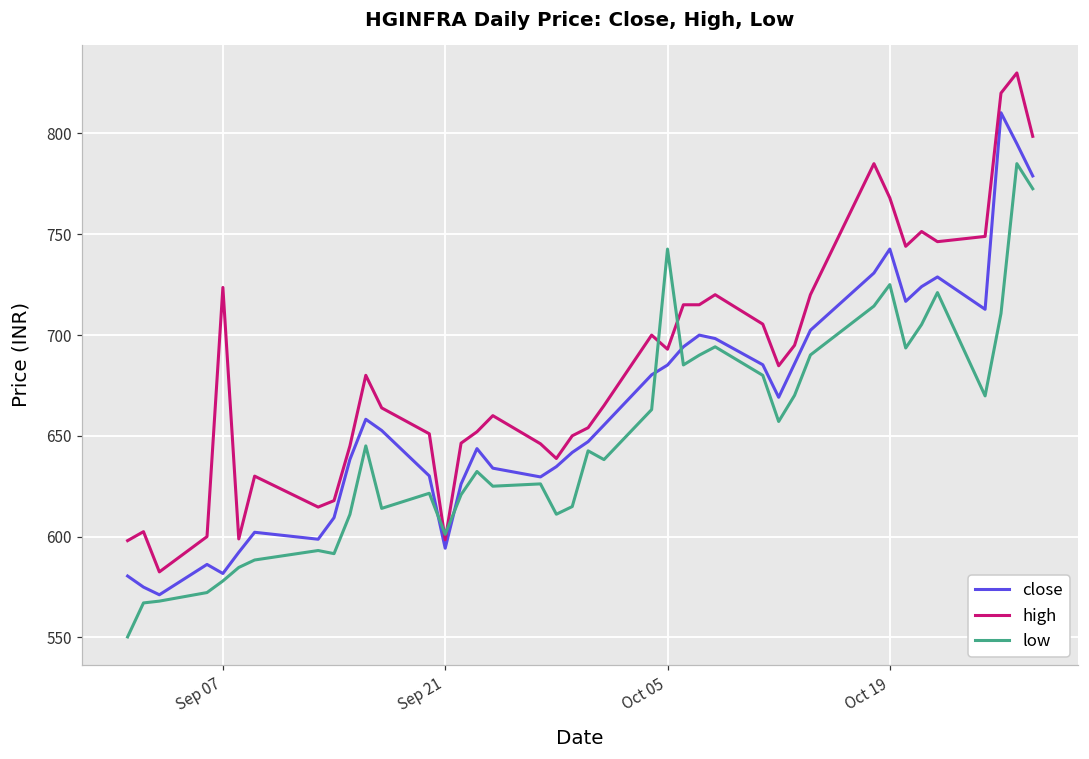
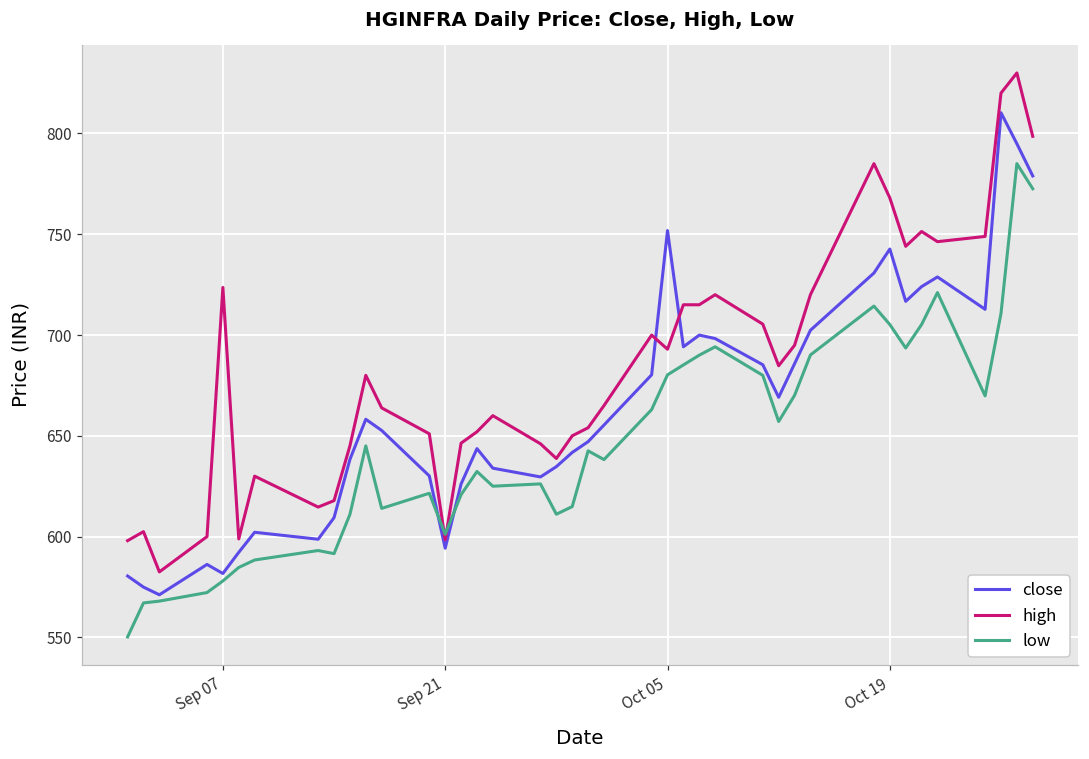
  {
    "close": {
      "Sep 07": 582,
      "Sep 21": 594,
-     "Oct 05": 685,
+     "Oct 05": 752,
      "Oct 19": 743
    },
    "high": {
      "Sep 07": 724,
      "Sep 21": 598,
      "Oct 05": 693,
      "Oct 19": 768
    },
    "low": {
      "Sep 07": 578,
      "Sep 21": 601,
-     "Oct 05": 743,
-     "Oct 19": 725
+     "Oct 05": 680,
+     "Oct 19": 705
    }
  }
